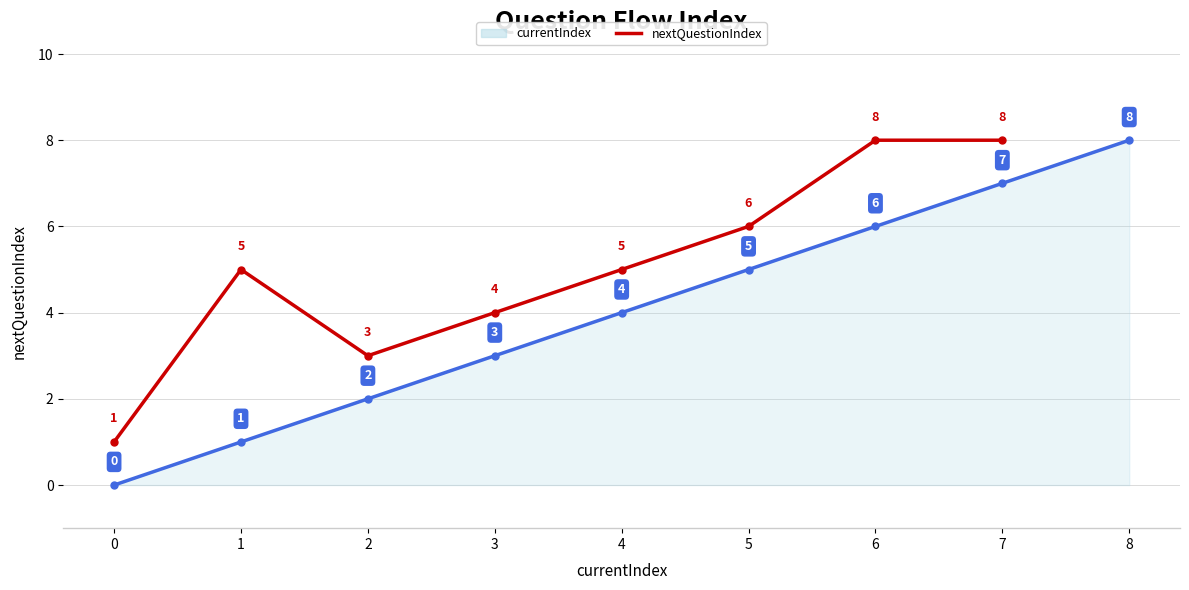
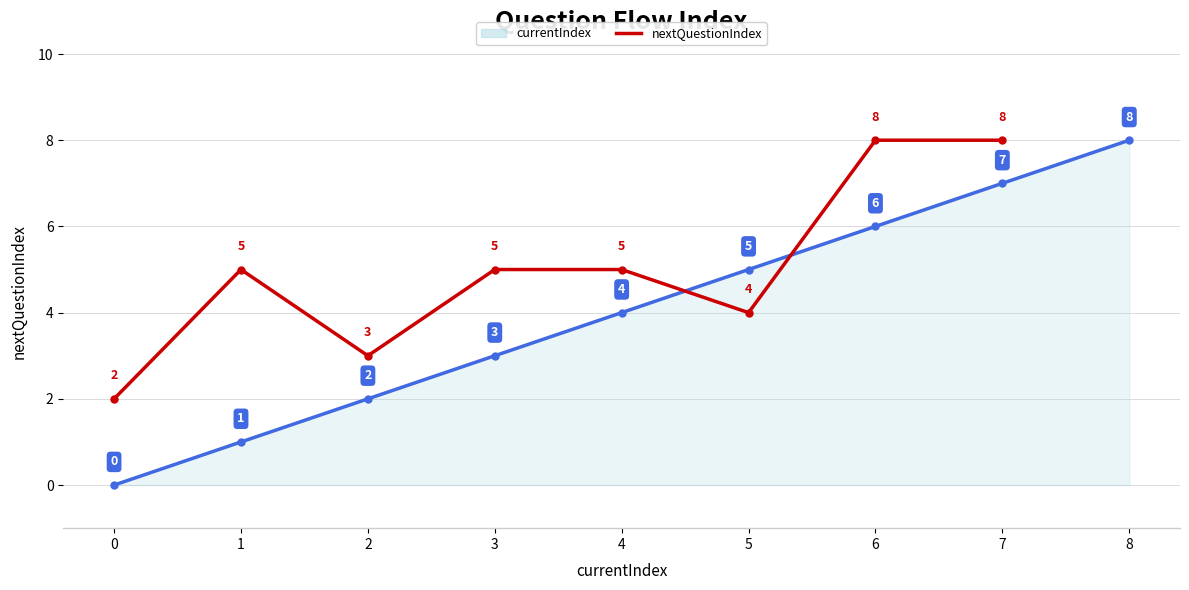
  {
    "nextQuestionIndex": {
-     "0": 1,
+     "0": 2,
      "1": 5,
      "2": 3,
-     "3": 4,
+     "3": 5,
      "4": 5,
-     "5": 6,
+     "5": 4,
      "6": 8,
      "7": 8
    }
  }
